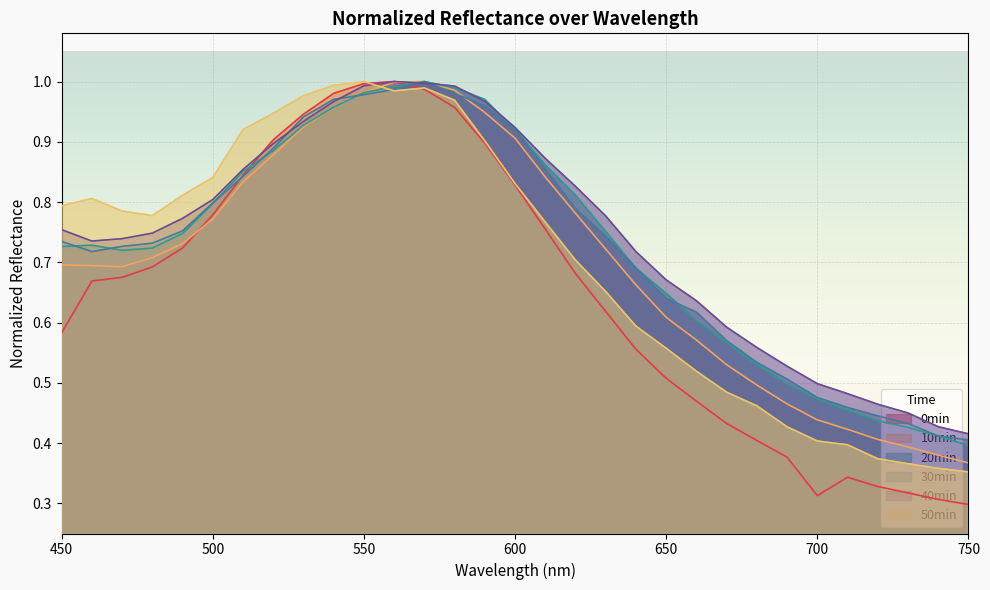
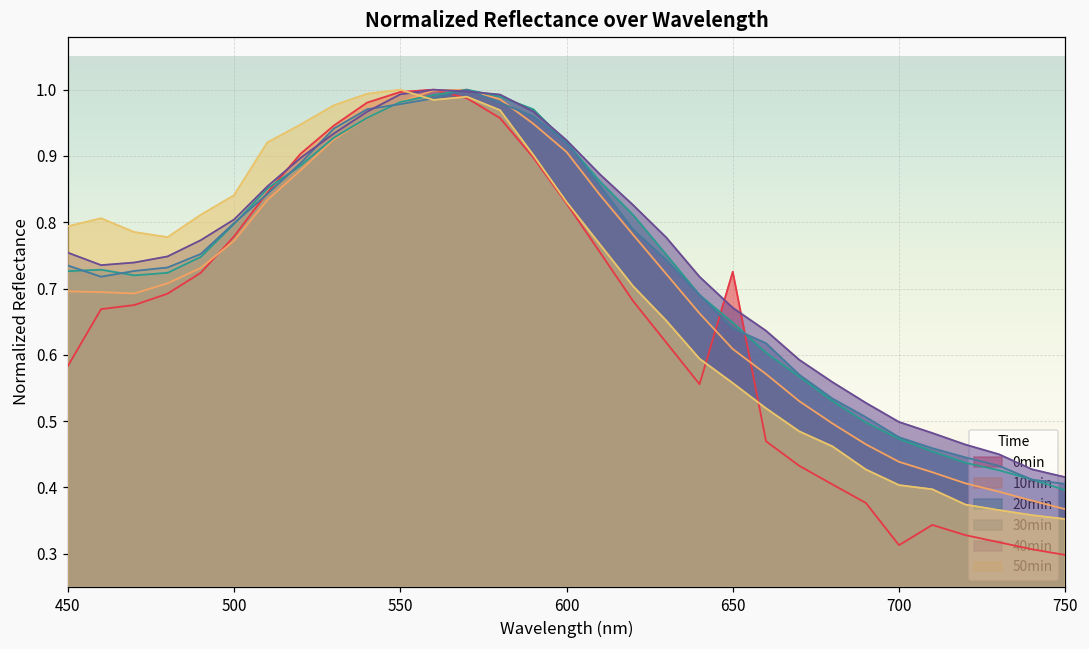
  {
    "0min": {
      "450": 0.58,
      "500": 0.78,
-     "650": 0.51,
+     "650": 0.73,
      "700": 0.31,
      "750": 0.30
    }
  }
